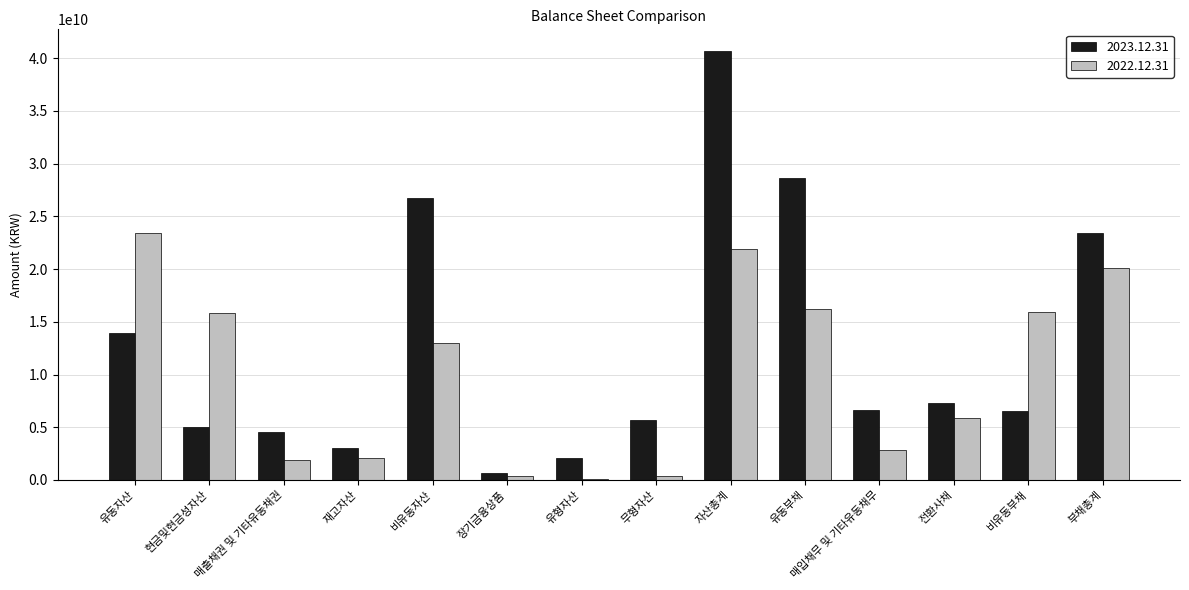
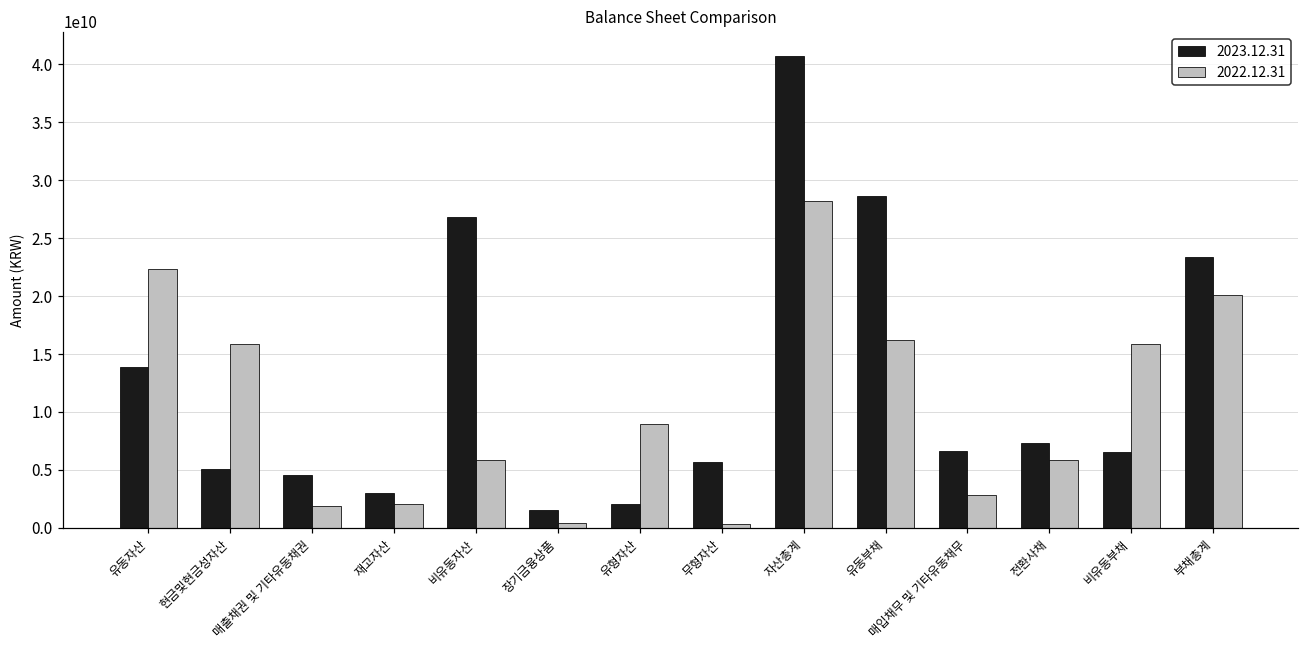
  {
    "2023.12.31": {
      "유동자산": 13900000000,
      "현금및현금성자산": 5100000000,
      "매출채권 및 기타유동채권": 4500000000,
      "재고자산": 3000000000,
      "비유동자산": 26800000000,
-     "장기금융상품": 700000000,
+     "장기금융상품": 1500000000,
      "유형자산": 2000000000,
      "무형자산": 5700000000,
      "자산총계": 40700000000,
      "유동부채": 28700000000,
      "매입채무 및 기타유동채무": 6600000000,
      "전환사채": 7300000000,
      "비유동부채": 6500000000,
      "부채총계": 23400000000
    },
    "2022.12.31": {
-     "유동자산": 23400000000,
+     "유동자산": 22400000000,
      "현금및현금성자산": 15800000000,
      "매출채권 및 기타유동채권": 1900000000,
      "재고자산": 2000000000,
-     "비유동자산": 13000000000,
+     "비유동자산": 5800000000,
      "장기금융상품": 400000000,
-     "유형자산": 100000000,
+     "유형자산": 9000000000,
      "무형자산": 400000000,
-     "자산총계": 21900000000,
+     "자산총계": 28200000000,
      "유동부채": 16200000000,
      "매입채무 및 기타유동채무": 2800000000,
      "전환사채": 5800000000,
      "비유동부채": 15900000000,
      "부채총계": 20100000000
    }
  }
